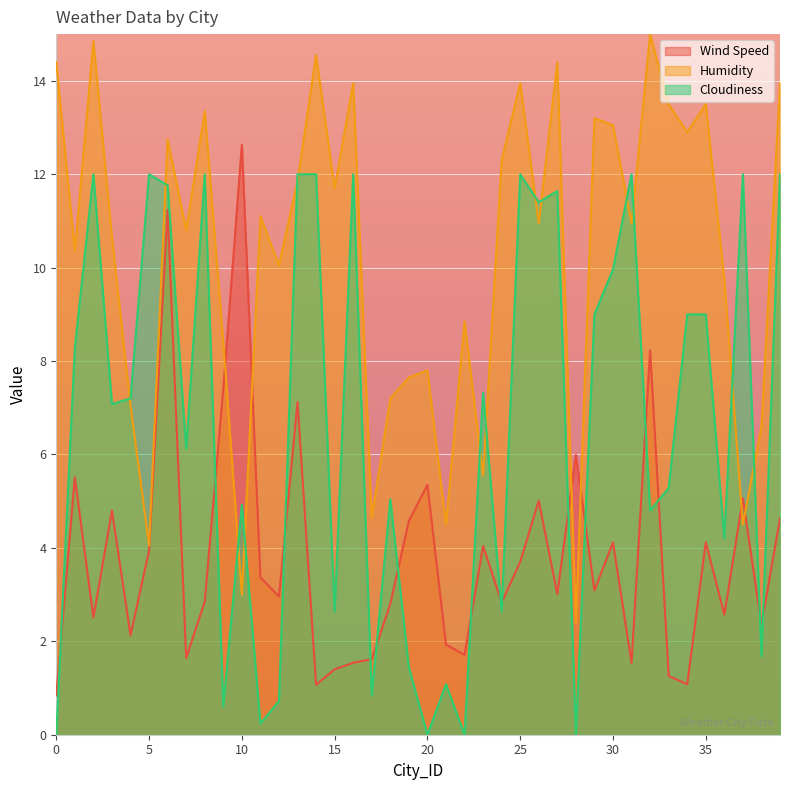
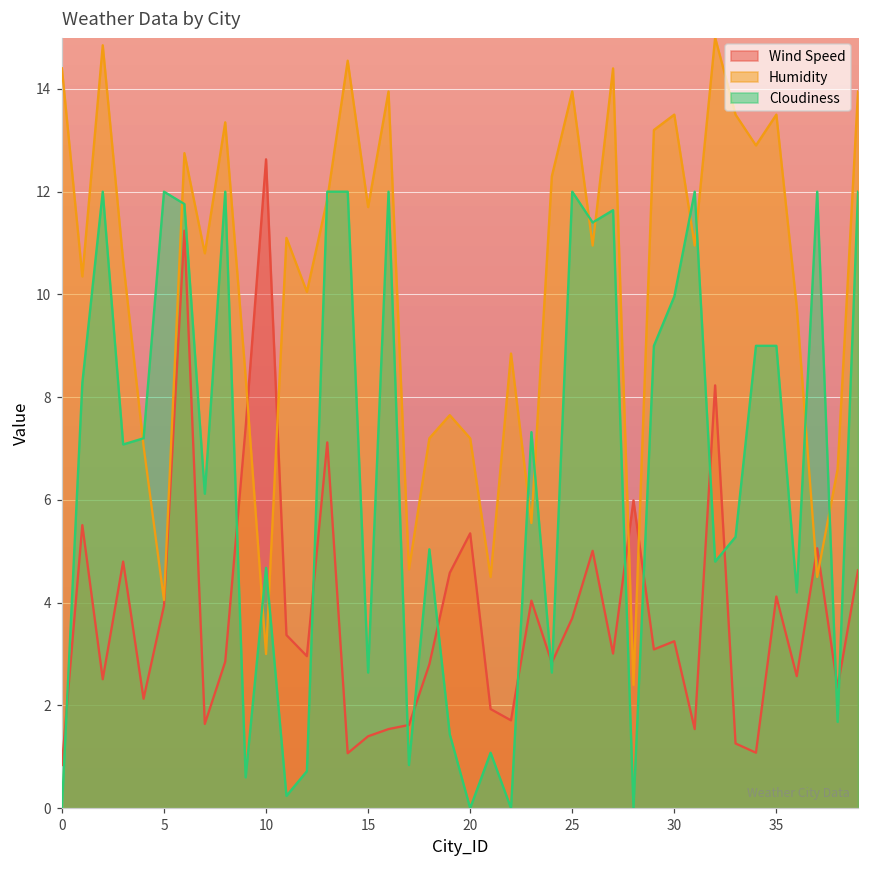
  {
    "Wind Speed": {
      "0": 0.8,
      "5": 3.9,
      "10": 12.6,
      "15": 1.4,
      "20": 5.4,
      "25": 3.7,
-     "30": 4.1,
+     "30": 3.3,
      "35": 4.1
    },
    "Humidity": {
      "0": 14.4,
      "5": 4.1,
      "10": 3.0,
      "15": 11.7,
-     "20": 7.8,
+     "20": 7.2,
      "25": 14.0,
-     "30": 13.1,
+     "30": 13.5,
      "35": 13.5
    },
    "Cloudiness": {
      "0": 0.0,
      "5": 12.0,
-     "10": 4.9,
+     "10": 4.7,
      "15": 2.6,
      "20": 0.0,
      "25": 12.0,
      "30": 10.0,
      "35": 9.0
    }
  }
